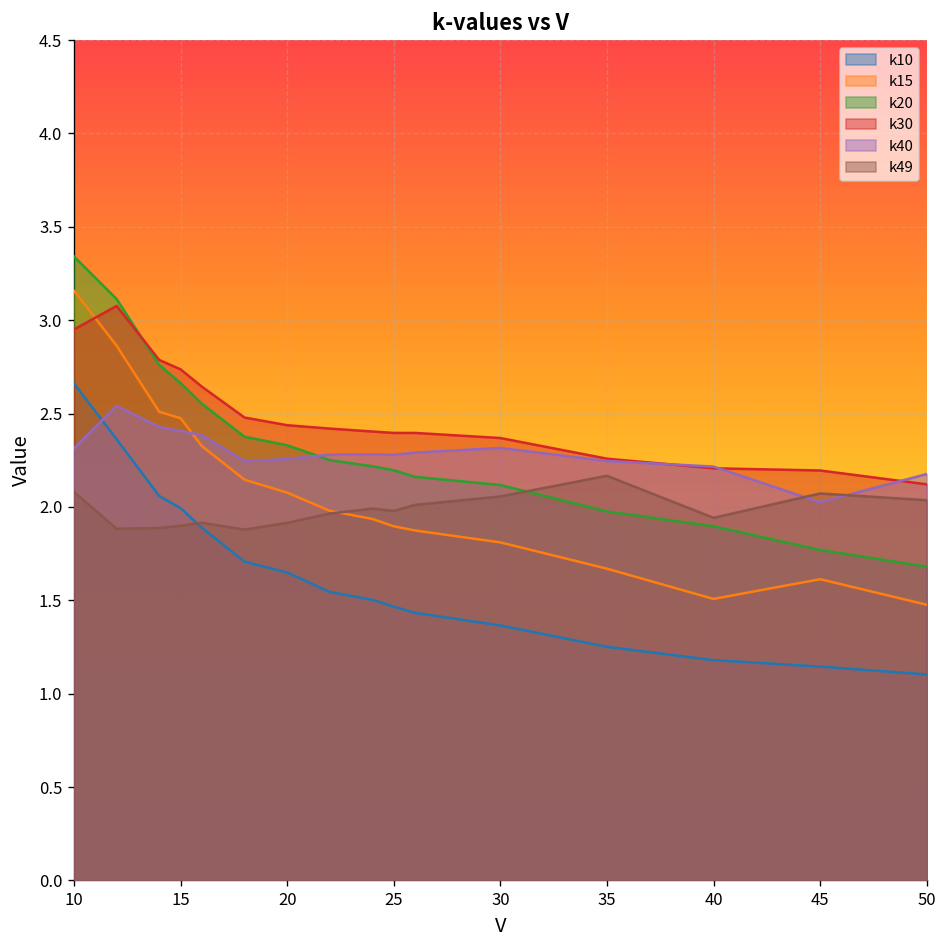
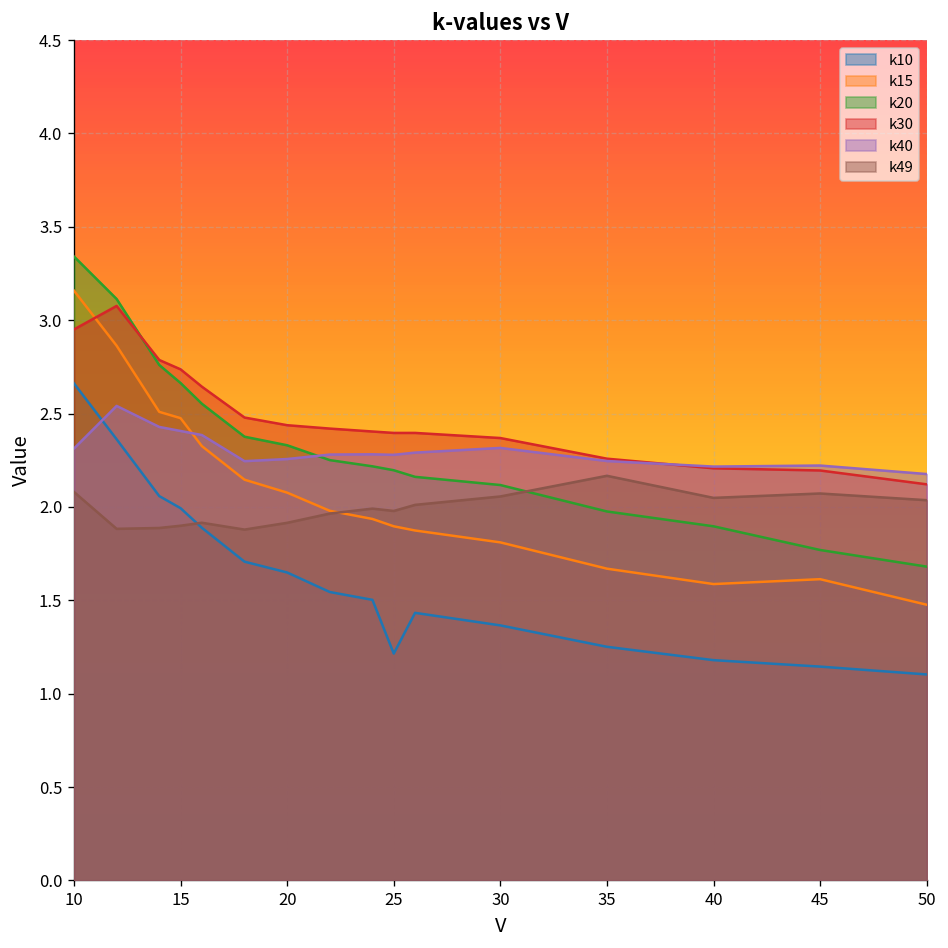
  {
    "k10": {
      "10": 2.66,
      "15": 1.99,
      "20": 1.65,
-     "25": 1.47,
+     "25": 1.21,
      "30": 1.37,
      "35": 1.25,
      "40": 1.18,
      "45": 1.15,
      "50": 1.10
    },
    "k15": {
      "10": 3.16,
      "15": 2.48,
      "20": 2.08,
      "25": 1.90,
      "30": 1.81,
      "35": 1.67,
-     "40": 1.51,
+     "40": 1.59,
      "45": 1.61,
      "50": 1.48
    },
    "k20": {
      "10": 3.34,
      "15": 2.66,
      "20": 2.33,
      "25": 2.20,
      "30": 2.12,
      "35": 1.98,
      "40": 1.90,
      "45": 1.77,
      "50": 1.68
    },
    "k30": {
      "10": 2.95,
      "15": 2.74,
      "20": 2.44,
      "25": 2.40,
      "30": 2.37,
      "45": 2.20,
      "50": 2.12
    },
    "k40": {
      "10": 2.31,
      "15": 2.41,
      "20": 2.26,
      "25": 2.28,
      "30": 2.32,
-     "45": 2.03,
+     "45": 2.22,
      "50": 2.18
    },
    "k49": {
      "10": 2.08,
      "15": 1.90,
      "20": 1.91,
      "25": 1.98,
      "30": 2.06,
      "35": 2.17,
-     "40": 1.94,
+     "40": 2.05,
      "45": 2.07,
      "50": 2.04
    }
  }
